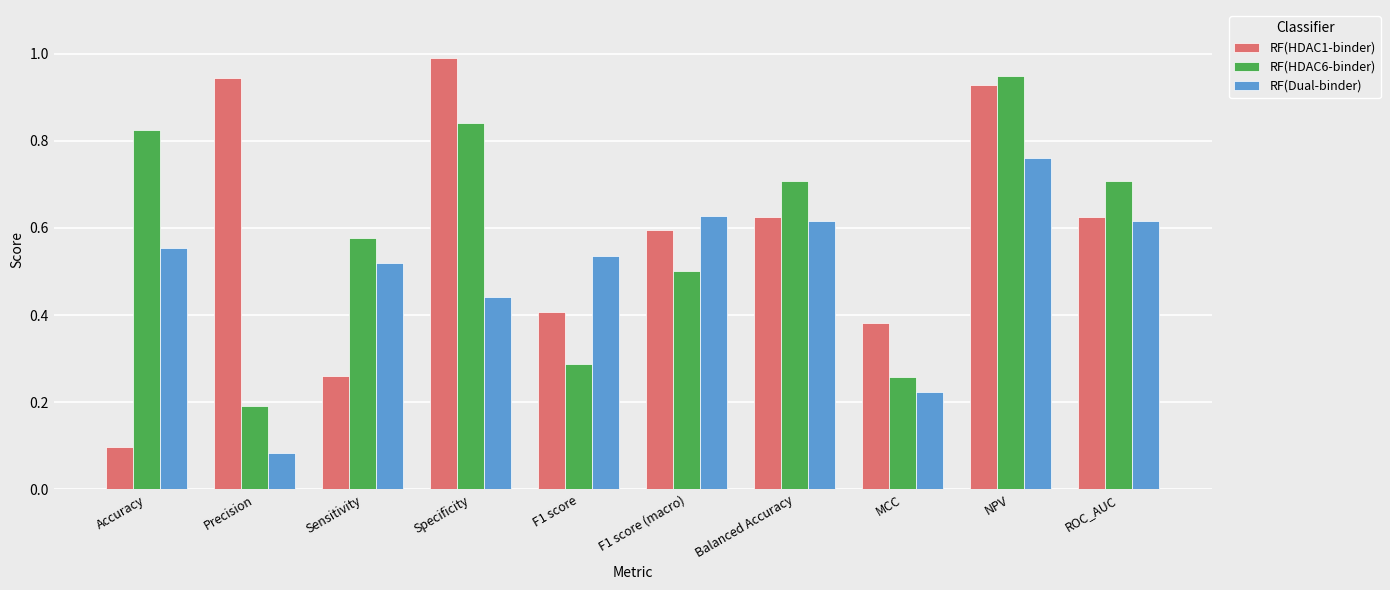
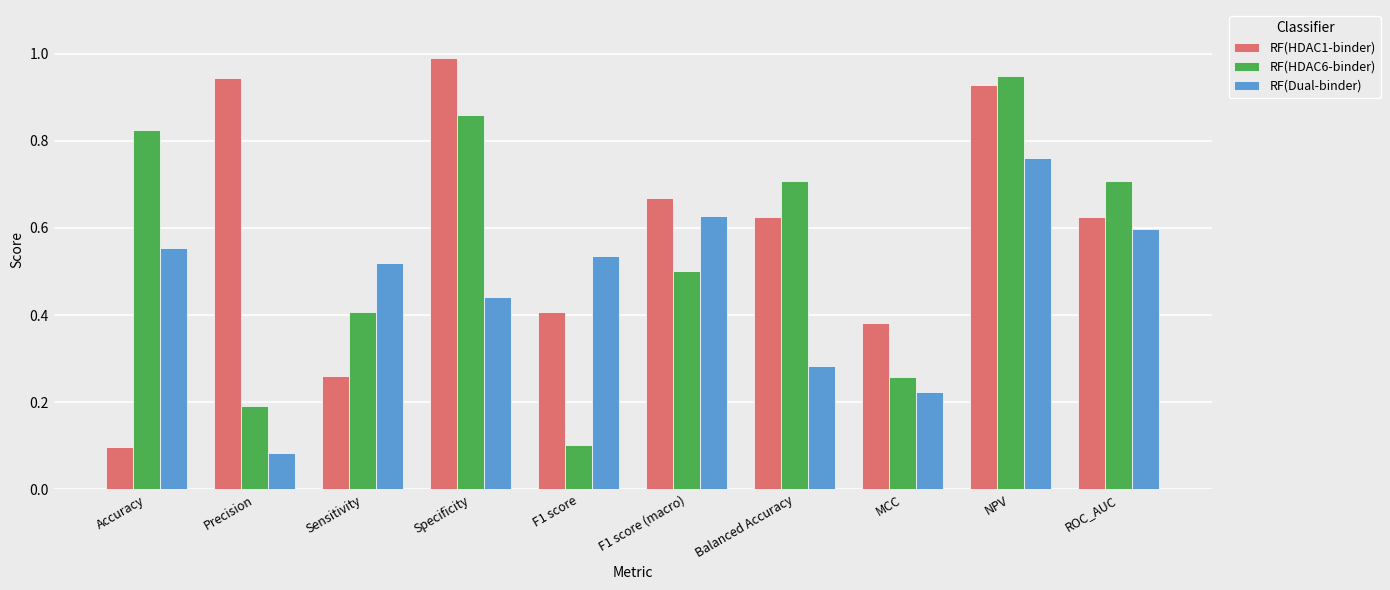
  {
    "RF(HDAC1-binder)": {
      "Accuracy": 0.10,
      "Precision": 0.94,
      "Sensitivity": 0.26,
      "Specificity": 0.99,
      "F1 score": 0.41,
-     "F1 score (macro)": 0.60,
+     "F1 score (macro)": 0.67,
      "Balanced Accuracy": 0.62,
      "MCC": 0.38,
      "NPV": 0.93,
      "ROC_AUC": 0.62
    },
    "RF(HDAC6-binder)": {
      "Accuracy": 0.82,
      "Precision": 0.19,
-     "Sensitivity": 0.58,
-     "Specificity": 0.84,
-     "F1 score": 0.29,
+     "Sensitivity": 0.41,
+     "Specificity": 0.86,
+     "F1 score": 0.10,
      "F1 score (macro)": 0.50,
      "Balanced Accuracy": 0.71,
      "MCC": 0.26,
      "NPV": 0.95,
      "ROC_AUC": 0.71
    },
    "RF(Dual-binder)": {
      "Accuracy": 0.55,
      "Precision": 0.08,
      "Sensitivity": 0.52,
      "Specificity": 0.44,
      "F1 score": 0.54,
      "F1 score (macro)": 0.63,
-     "Balanced Accuracy": 0.62,
+     "Balanced Accuracy": 0.28,
      "MCC": 0.22,
      "NPV": 0.76,
-     "ROC_AUC": 0.62
+     "ROC_AUC": 0.60
    }
  }
